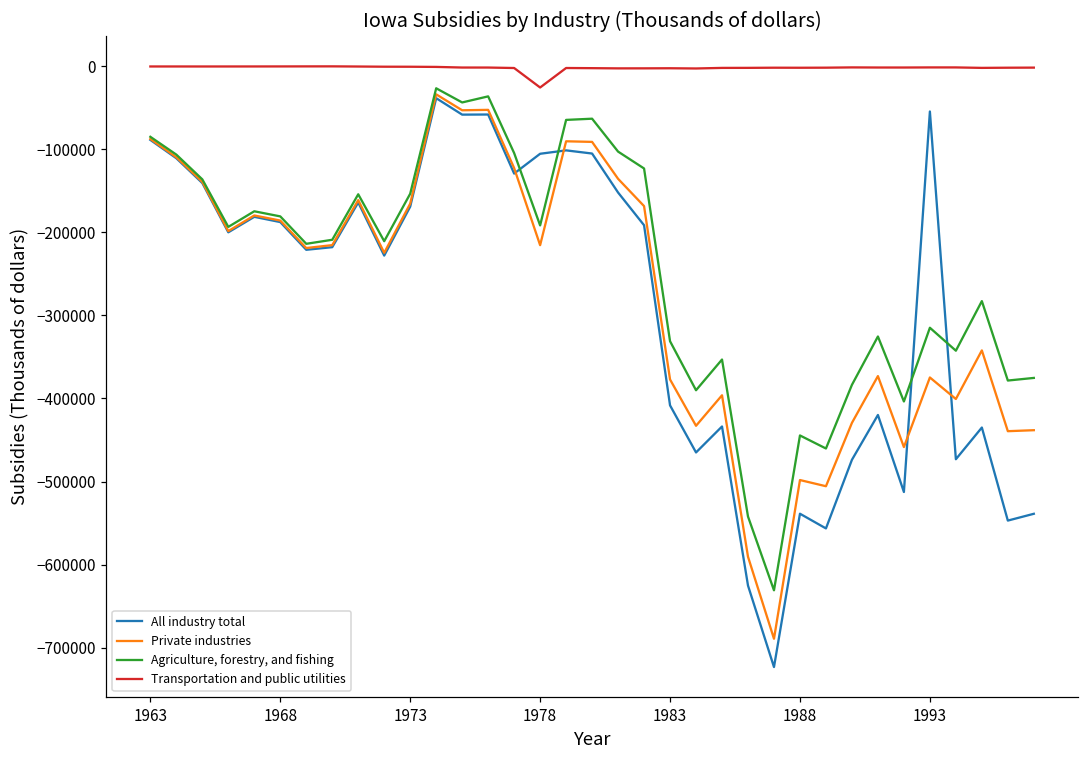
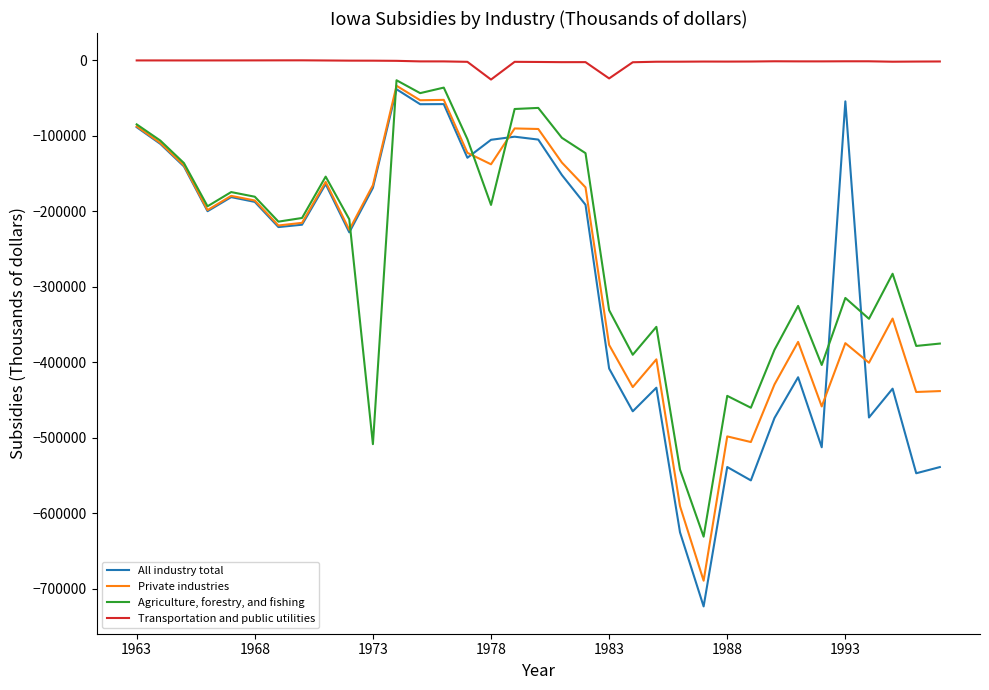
  {
    "All industry total": {
      "1973": -170000,
      "1978": -110000,
      "1983": -410000,
      "1988": -540000,
      "1993": -50000
    },
    "Private industries": {
      "1973": -170000,
-     "1978": -220000,
+     "1978": -140000,
      "1983": -380000,
      "1988": -500000,
      "1993": -370000
    },
    "Agriculture, forestry, and fishing": {
      "1968": -180000,
-     "1973": -150000,
+     "1973": -510000,
      "1978": -190000,
      "1983": -330000,
      "1988": -440000,
      "1993": -310000
    },
    "Transportation and public utilities": {
      "1963": 0,
      "1968": 0,
      "1973": 0,
      "1978": -30000,
-     "1983": 0,
+     "1983": -20000,
      "1988": 0,
      "1993": 0
    }
  }
